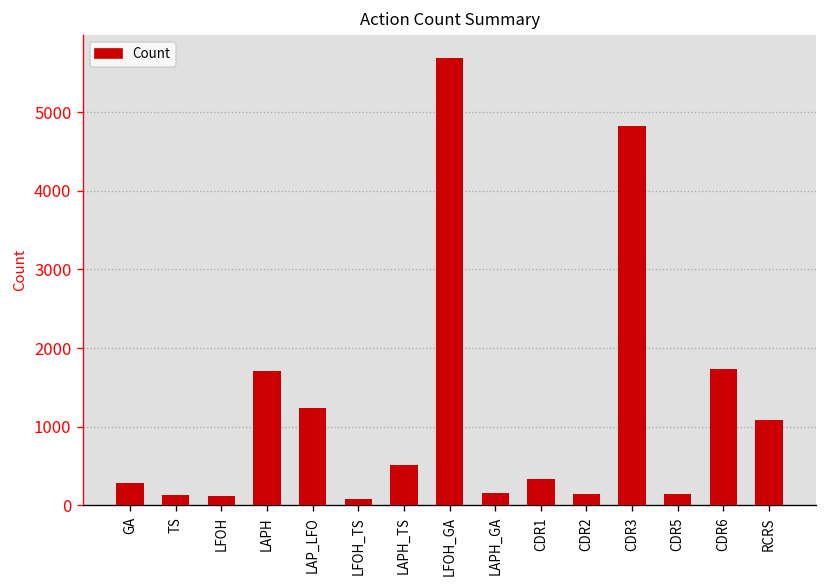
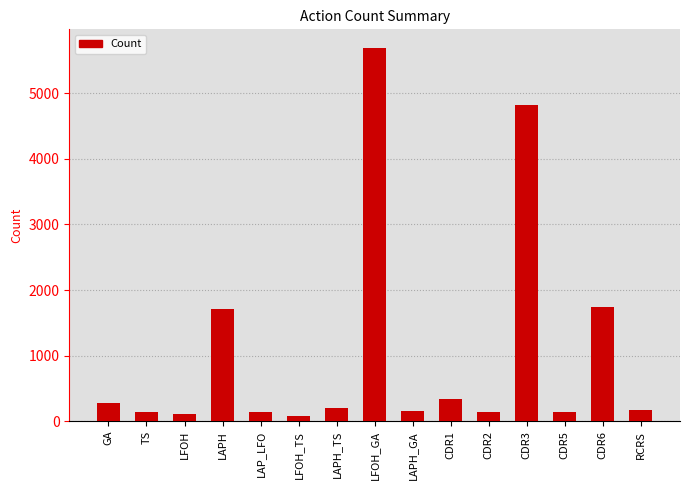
  {
    "GA": 300,
    "TS": 100,
    "LFOH": 100,
    "LAPH": 1700,
-   "LAP_LFO": 1200,
+   "LAP_LFO": 100,
    "LFOH_TS": 100,
-   "LAPH_TS": 500,
+   "LAPH_TS": 200,
    "LFOH_GA": 5700,
    "LAPH_GA": 200,
    "CDR1": 300,
    "CDR2": 100,
    "CDR3": 4800,
    "CDR5": 100,
    "CDR6": 1700,
-   "RCRS": 1100
+   "RCRS": 200
  }
